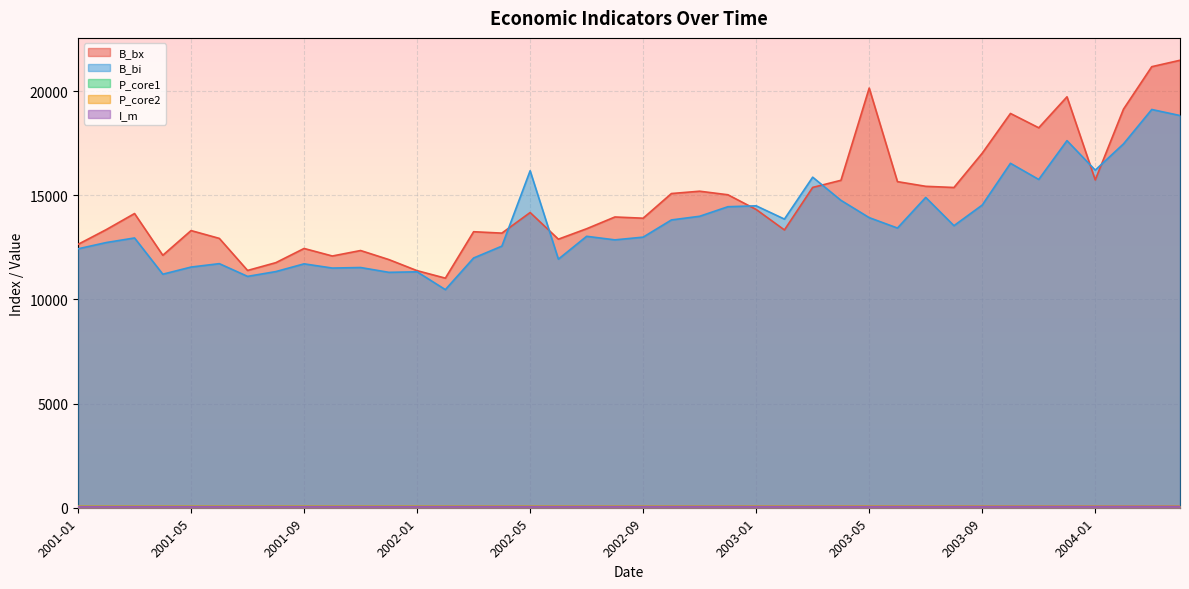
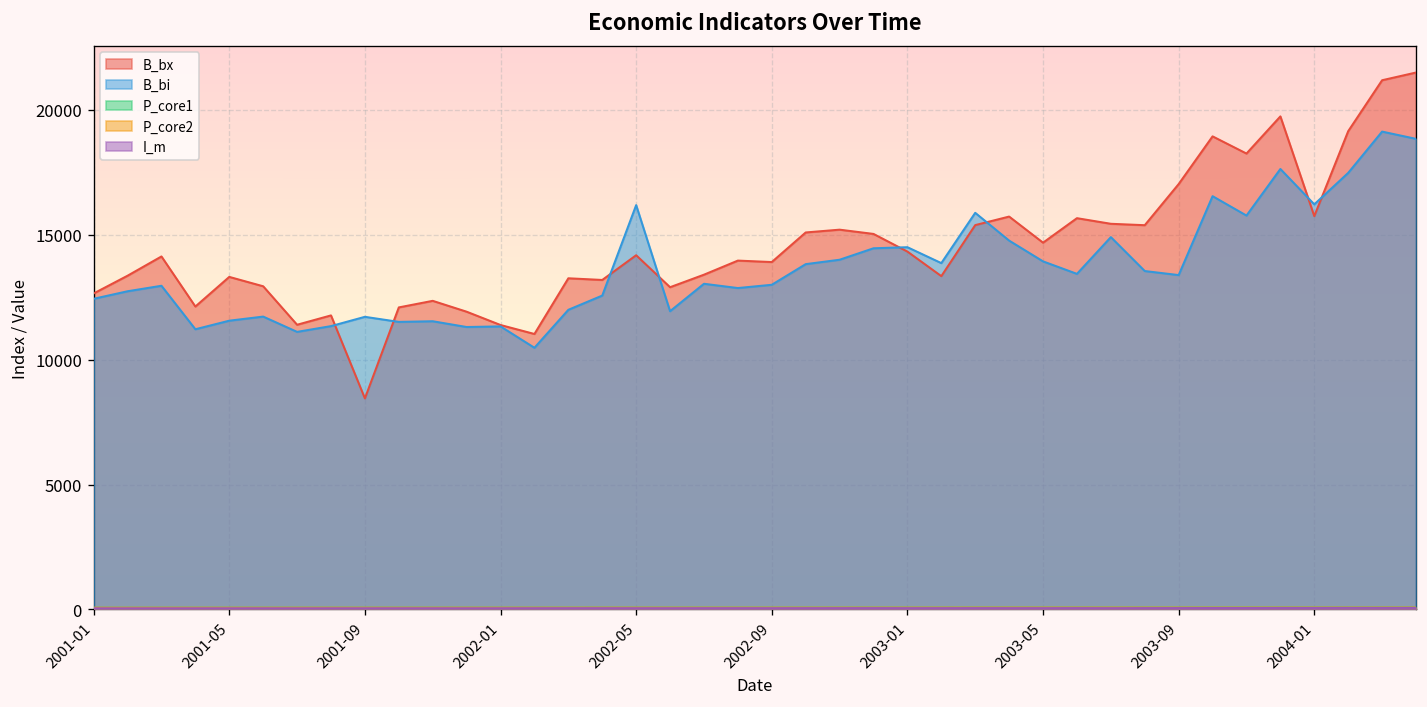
  {
    "B_bx": {
      "2001-01": 12600,
      "2001-05": 13300,
-     "2001-09": 12400,
+     "2001-09": 8400,
      "2002-05": 14200,
      "2002-09": 13900,
      "2003-01": 14300,
-     "2003-05": 20100,
+     "2003-05": 14700,
      "2003-09": 17000,
      "2004-01": 15700
    },
    "B_bi": {
      "2001-01": 12400,
      "2001-05": 11600,
      "2001-09": 11700,
      "2002-05": 16200,
      "2002-09": 13000,
      "2003-01": 14500,
      "2003-05": 13900,
-     "2003-09": 14500,
+     "2003-09": 13400,
      "2004-01": 16200
    }
  }
